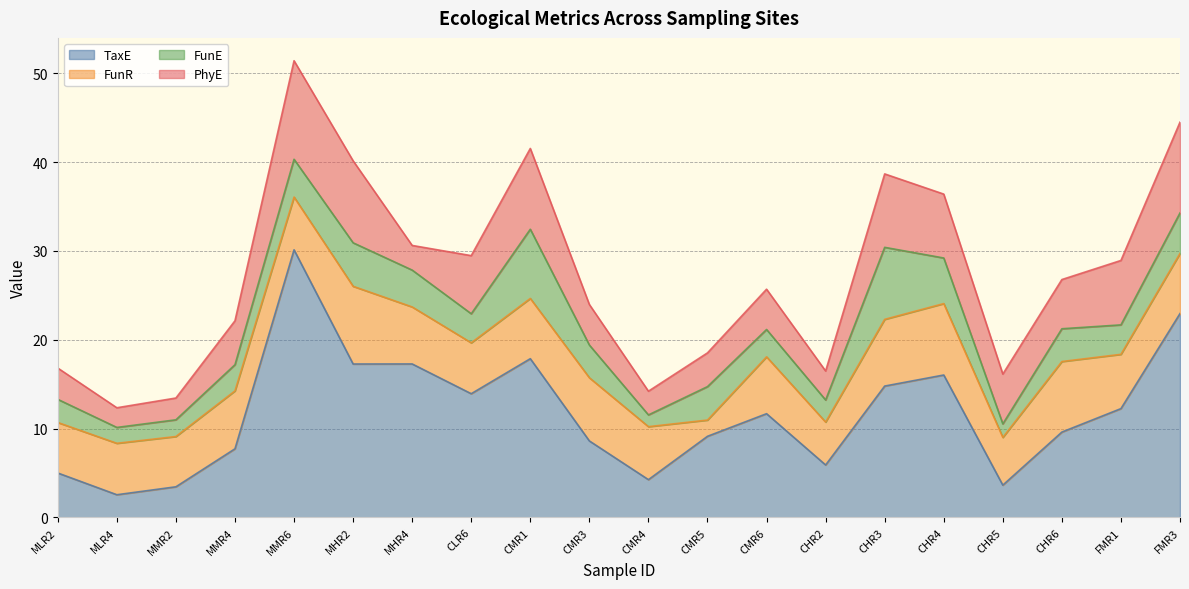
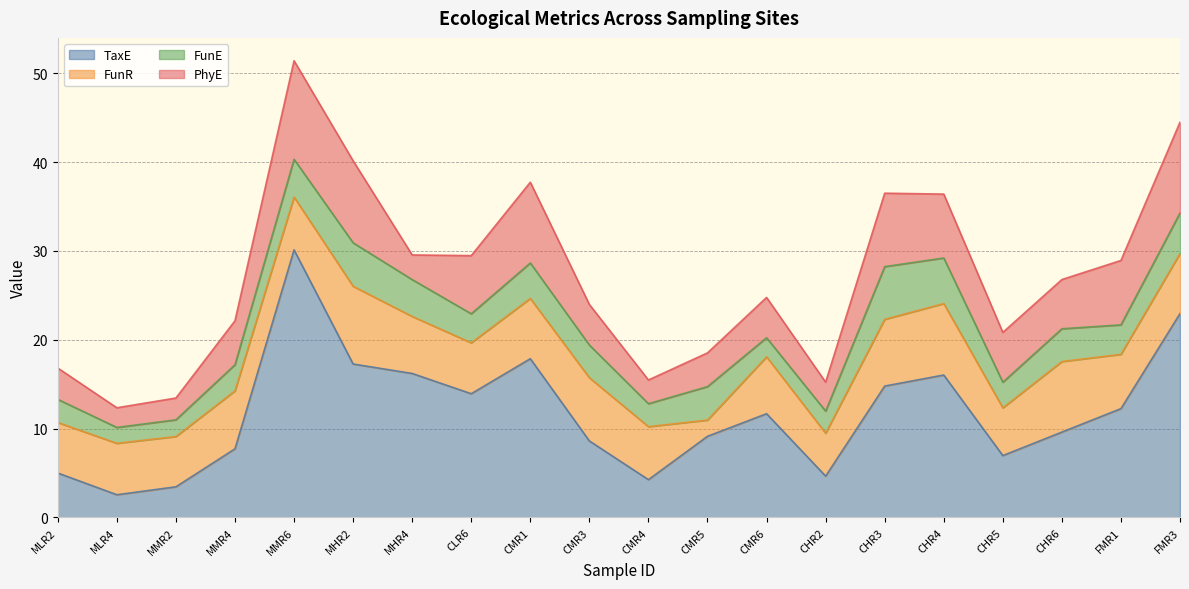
  {
    "TaxE": {
      "MLR2": 5,
      "MLR4": 3,
      "MMR2": 3,
      "MMR4": 8,
      "MMR6": 30,
      "MHR2": 17,
-     "MHR4": 17,
+     "MHR4": 16,
      "CLR6": 14,
      "CMR1": 18,
      "CMR3": 9,
      "CMR4": 4,
      "CMR5": 9,
      "CMR6": 12,
-     "CHR2": 6,
+     "CHR2": 5,
      "CHR3": 15,
      "CHR4": 16,
-     "CHR5": 4,
+     "CHR5": 7,
      "CHR6": 10,
      "FMR1": 12,
      "FMR3": 23
    },
    "FunR": {
      "MLR2": 6,
      "MLR4": 6,
      "MMR2": 6,
      "MMR4": 7,
      "MMR6": 6,
      "MHR2": 9,
      "MHR4": 6,
      "CLR6": 6,
      "CMR1": 7,
      "CMR3": 7,
      "CMR4": 6,
      "CMR5": 2,
      "CMR6": 6,
      "CHR2": 5,
      "CHR3": 8,
      "CHR4": 8,
      "CHR5": 5,
      "CHR6": 8,
      "FMR1": 6,
      "FMR3": 7
    },
    "FunE": {
      "MLR2": 3,
      "MLR4": 2,
      "MMR2": 2,
      "MMR4": 3,
      "MMR6": 4,
      "MHR2": 5,
      "MHR4": 4,
      "CLR6": 3,
-     "CMR1": 8,
+     "CMR1": 4,
      "CMR3": 4,
-     "CMR4": 1,
+     "CMR4": 3,
      "CMR5": 4,
-     "CMR6": 3,
+     "CMR6": 2,
      "CHR2": 2,
-     "CHR3": 8,
+     "CHR3": 6,
      "CHR4": 5,
-     "CHR5": 2,
+     "CHR5": 3,
      "CHR6": 4,
      "FMR1": 3,
      "FMR3": 5
    },
    "PhyE": {
      "MLR2": 4,
      "MLR4": 2,
      "MMR2": 2,
      "MMR4": 5,
      "MMR6": 11,
      "MHR2": 9,
      "MHR4": 3,
      "CLR6": 7,
      "CMR1": 9,
      "CMR3": 5,
      "CMR4": 3,
      "CMR5": 4,
      "CMR6": 5,
      "CHR2": 3,
      "CHR3": 8,
      "CHR4": 7,
      "CHR5": 6,
      "CHR6": 6,
      "FMR1": 7,
      "FMR3": 10
    }
  }
